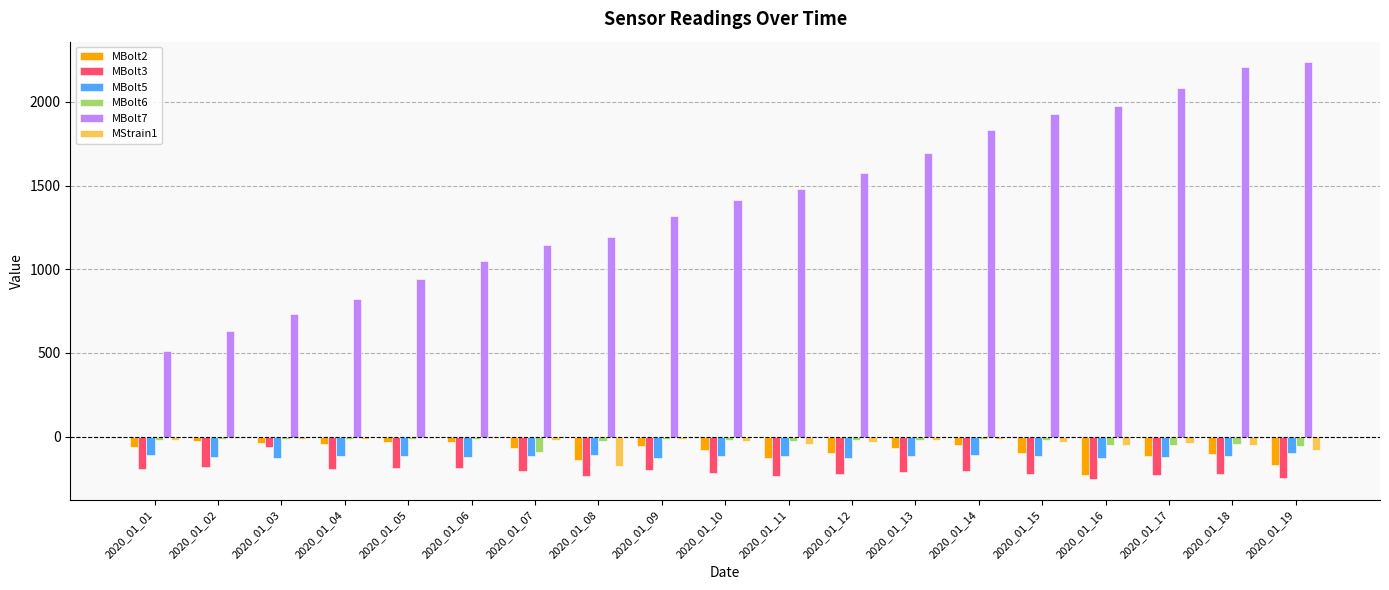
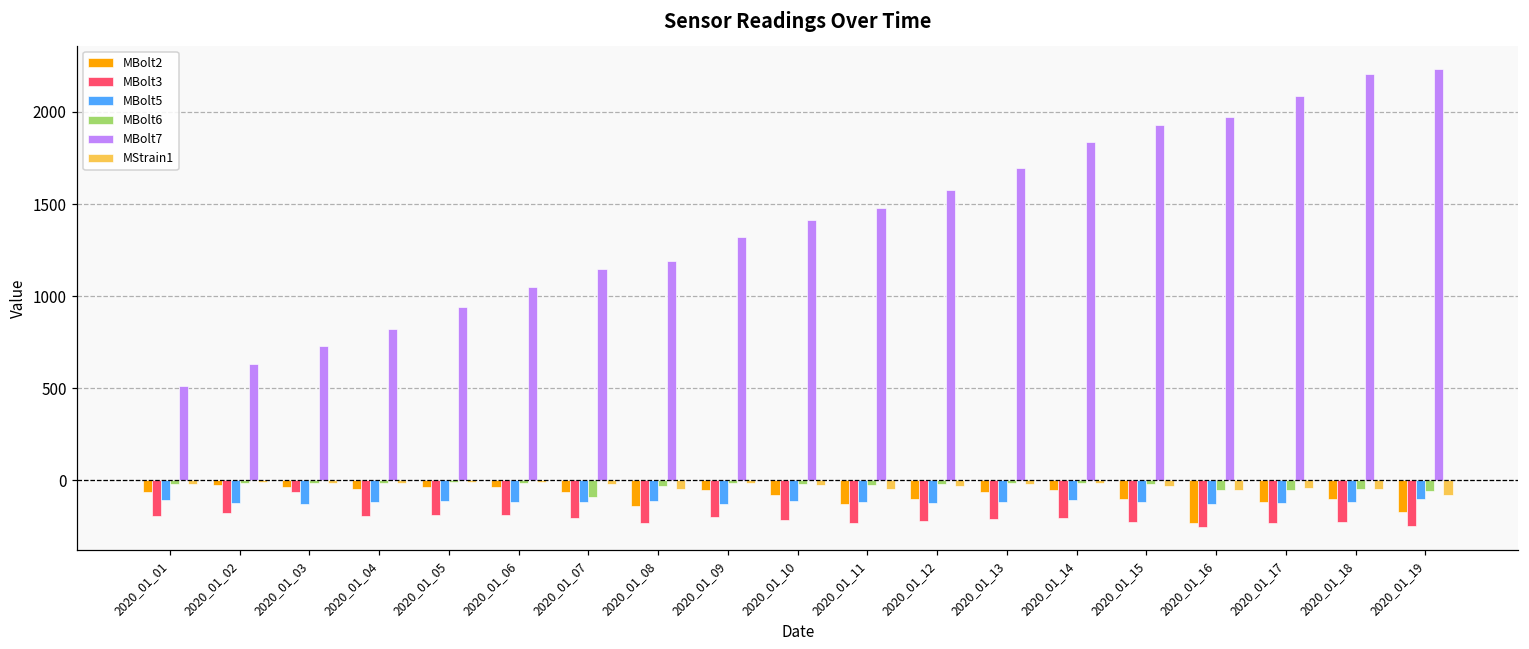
  {
    "MBolt2": {
      "2020_01_01": -60,
      "2020_01_02": -30,
      "2020_01_03": -30,
      "2020_01_04": -50,
      "2020_01_05": -30,
      "2020_01_06": -30,
      "2020_01_07": -70,
      "2020_01_08": -140,
      "2020_01_09": -50,
      "2020_01_10": -80,
      "2020_01_11": -130,
      "2020_01_12": -100,
      "2020_01_13": -60,
      "2020_01_14": -50,
      "2020_01_15": -100,
      "2020_01_16": -230,
      "2020_01_17": -120,
      "2020_01_18": -100,
      "2020_01_19": -170
    },
    "MBolt3": {
      "2020_01_01": -190,
      "2020_01_02": -180,
      "2020_01_03": -60,
      "2020_01_04": -190,
      "2020_01_05": -190,
      "2020_01_06": -190,
      "2020_01_07": -200,
      "2020_01_08": -230,
      "2020_01_09": -200,
      "2020_01_10": -210,
      "2020_01_11": -230,
      "2020_01_12": -220,
      "2020_01_13": -210,
      "2020_01_14": -200,
      "2020_01_15": -220,
      "2020_01_16": -250,
      "2020_01_17": -230,
      "2020_01_18": -220,
      "2020_01_19": -250
    },
    "MBolt5": {
      "2020_01_01": -110,
      "2020_01_02": -120,
      "2020_01_03": -130,
      "2020_01_04": -120,
      "2020_01_05": -110,
      "2020_01_06": -120,
      "2020_01_07": -120,
      "2020_01_08": -110,
      "2020_01_09": -130,
      "2020_01_10": -110,
      "2020_01_11": -120,
      "2020_01_12": -120,
      "2020_01_13": -110,
      "2020_01_14": -110,
      "2020_01_15": -120,
      "2020_01_16": -130,
      "2020_01_17": -120,
      "2020_01_18": -120,
      "2020_01_19": -100
    },
    "MBolt6": {
      "2020_01_01": -20,
      "2020_01_07": -90,
      "2020_01_08": -30,
      "2020_01_10": -20,
      "2020_01_11": -30,
      "2020_01_12": -20,
      "2020_01_13": -20,
      "2020_01_14": -20,
      "2020_01_15": -20,
      "2020_01_16": -50,
      "2020_01_17": -50,
      "2020_01_18": -50,
      "2020_01_19": -60
    },
    "MBolt7": {
      "2020_01_01": 510,
      "2020_01_02": 630,
      "2020_01_03": 730,
      "2020_01_04": 820,
      "2020_01_05": 940,
      "2020_01_06": 1050,
      "2020_01_07": 1150,
      "2020_01_08": 1190,
      "2020_01_09": 1320,
      "2020_01_10": 1410,
      "2020_01_11": 1480,
      "2020_01_12": 1570,
      "2020_01_13": 1700,
      "2020_01_14": 1830,
      "2020_01_15": 1930,
      "2020_01_16": 1980,
      "2020_01_17": 2090,
      "2020_01_18": 2210,
      "2020_01_19": 2230
    },
    "MStrain1": {
      "2020_01_01": -20,
      "2020_01_07": -20,
-     "2020_01_08": -180,
+     "2020_01_08": -50,
      "2020_01_09": -20,
      "2020_01_10": -30,
      "2020_01_11": -50,
      "2020_01_12": -30,
      "2020_01_13": -20,
      "2020_01_15": -30,
      "2020_01_16": -50,
      "2020_01_17": -40,
      "2020_01_18": -50,
      "2020_01_19": -80
    }
  }
